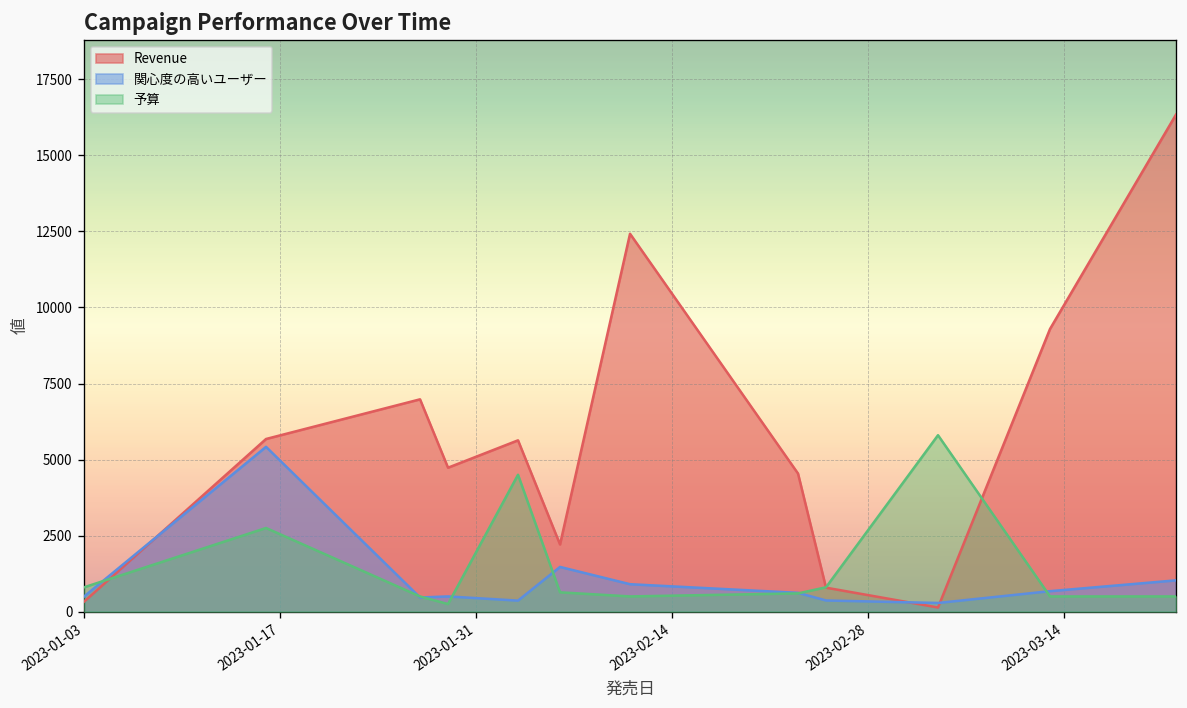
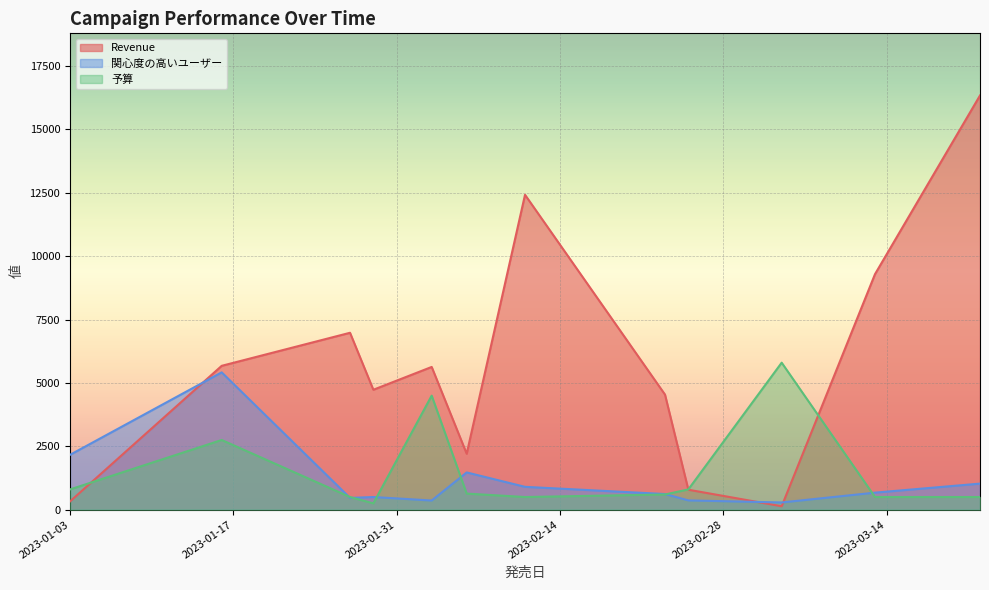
  {
    "Revenue": {
      "2023-01-03": 300
    },
    "関心度の高いユーザー": {
-     "2023-01-03": 500
+     "2023-01-03": 2200
    },
    "予算": {
      "2023-01-03": 800
    }
  }
